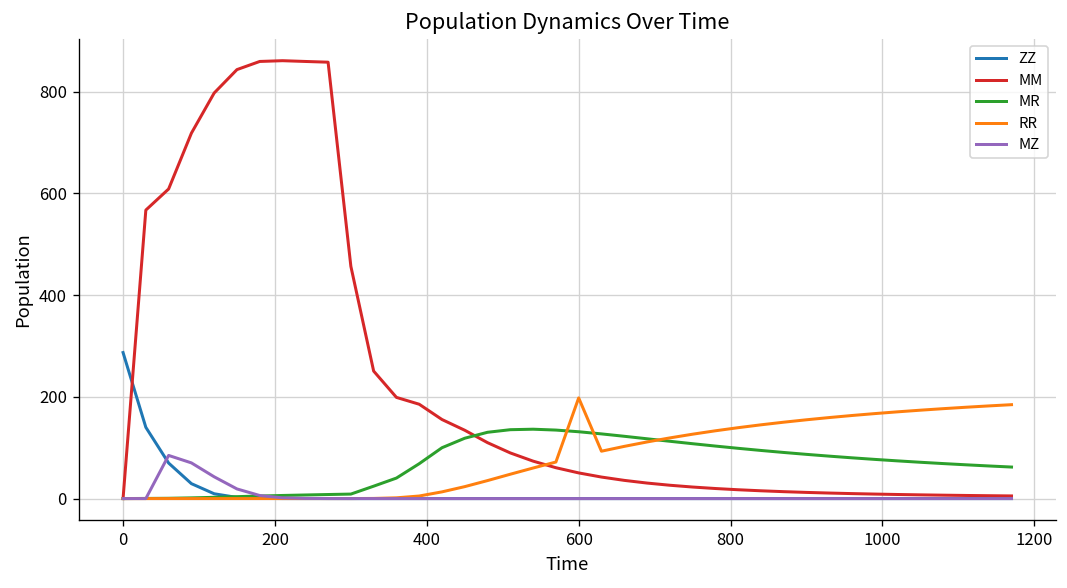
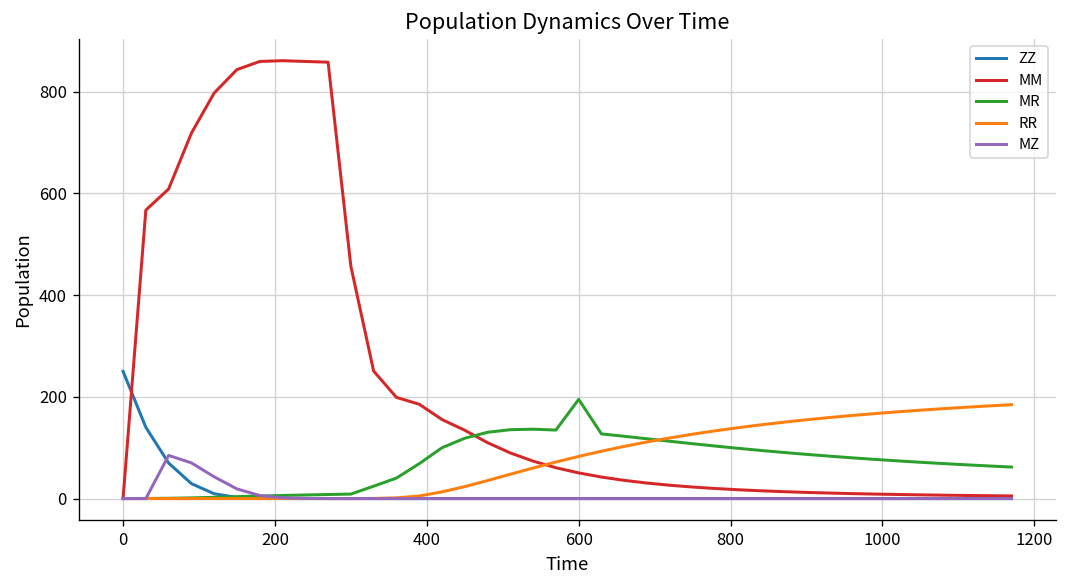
  {
    "ZZ": {
-     "0": 290
+     "0": 250
    },
    "MM": {
      "600": 50
    },
    "MR": {
-     "600": 130
+     "600": 200
    },
    "RR": {
-     "600": 200
+     "600": 80
    }
  }
